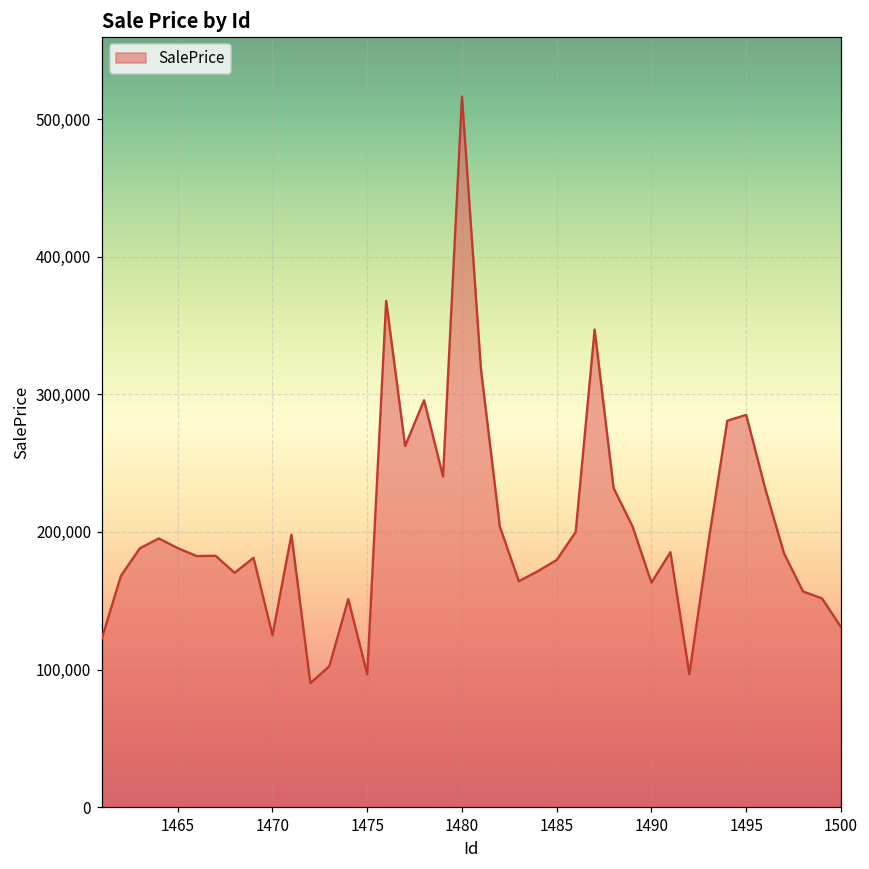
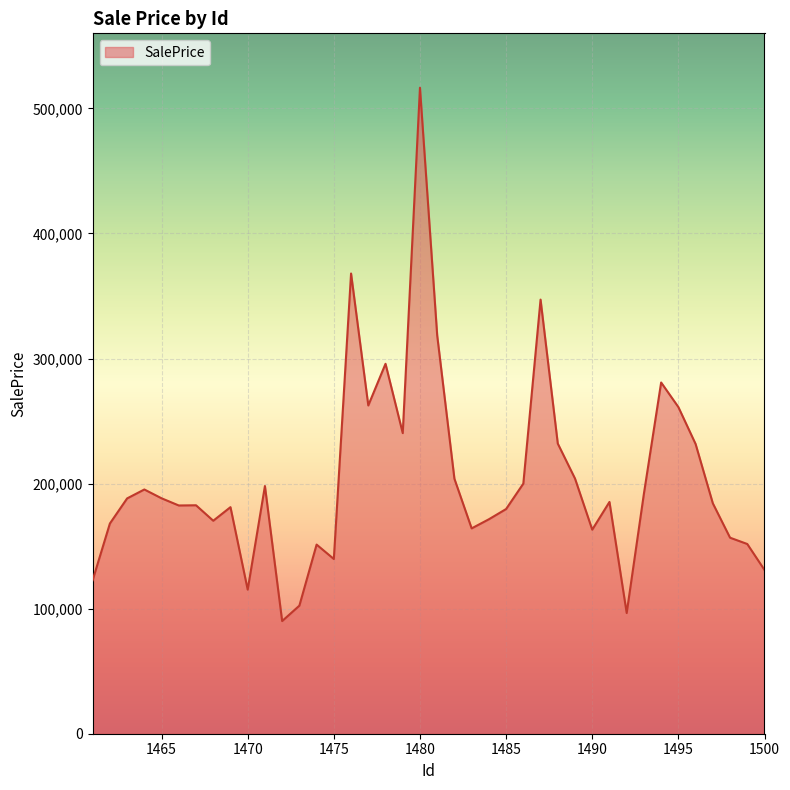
  {
    "1465": "188,000",
-   "1470": "125,000",
-   "1475": "97,000",
+   "1470": "115,000",
+   "1475": "140,000",
    "1480": "517,000",
    "1485": "180,000",
    "1490": "163,000",
-   "1495": "285,000",
+   "1495": "261,000",
    "1500": "131,000"
  }
